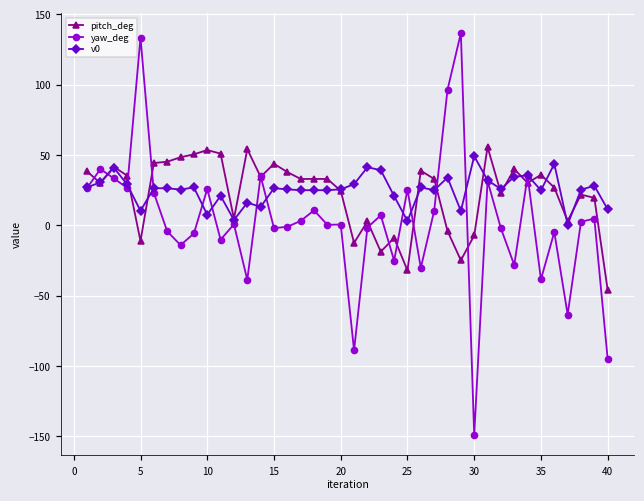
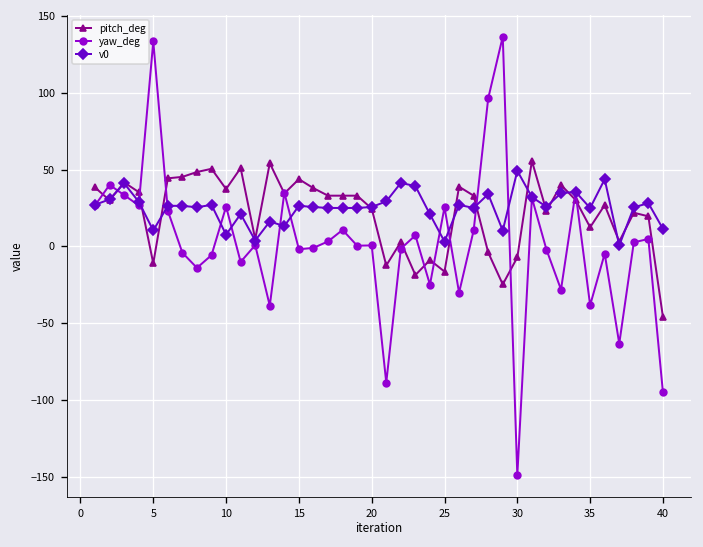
  {
    "pitch_deg": {
      "5": -11,
-     "10": 54,
+     "10": 37,
      "15": 44,
-     "25": -32,
+     "25": -16,
      "30": -7,
-     "35": 36,
+     "35": 12,
      "40": -46
    }
  }
